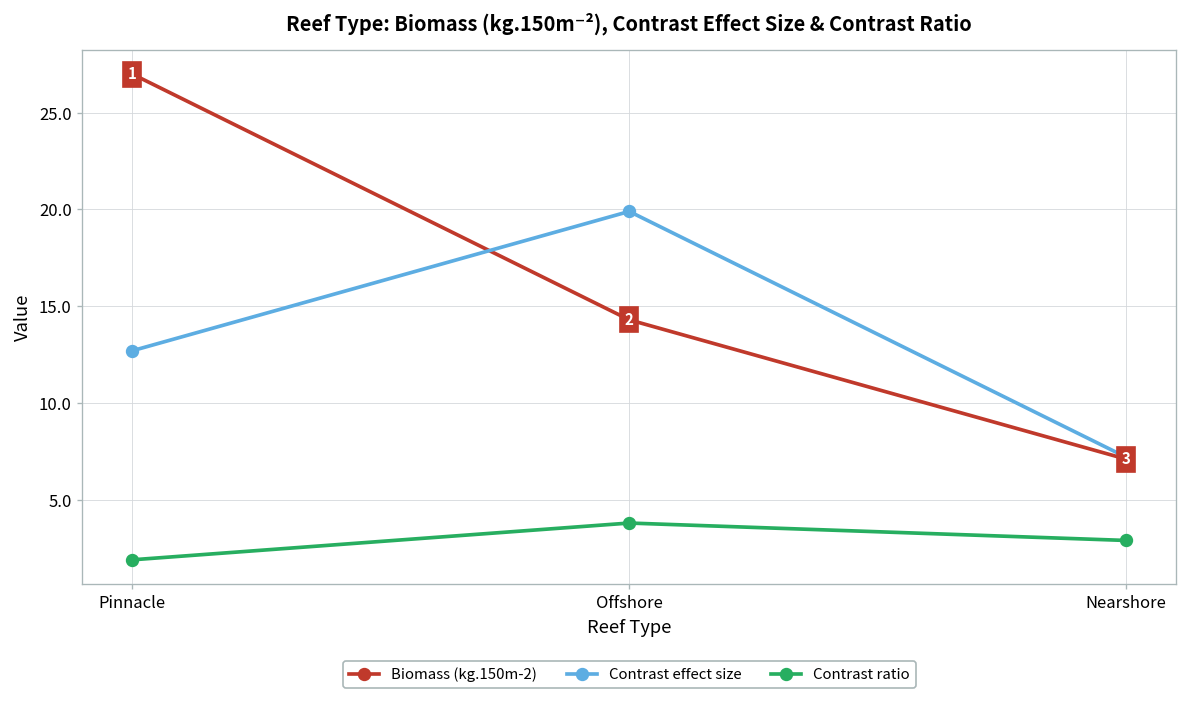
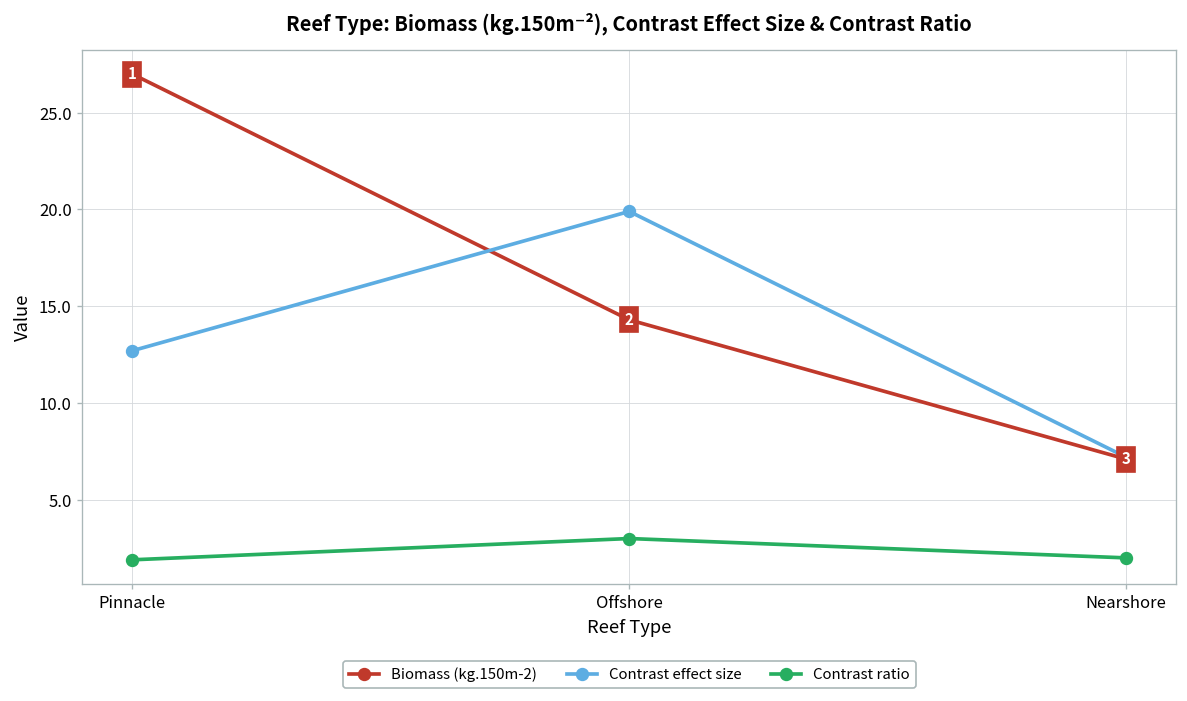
  {
    "Contrast effect size": {
      "Pinnacle": 12.7,
      "Offshore": 19.9
    },
    "Contrast ratio": {
      "Pinnacle": 1.9,
-     "Offshore": 3.8,
-     "Nearshore": 2.9
+     "Offshore": 3.0,
+     "Nearshore": 2.0
    }
  }
